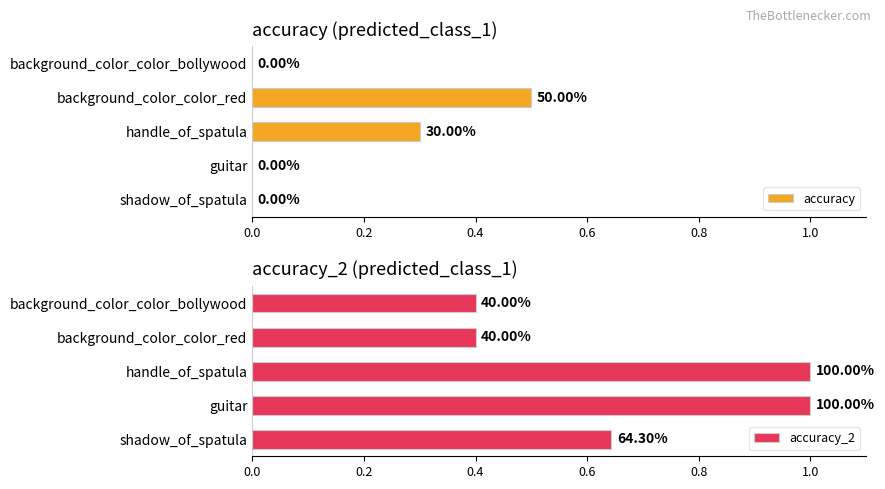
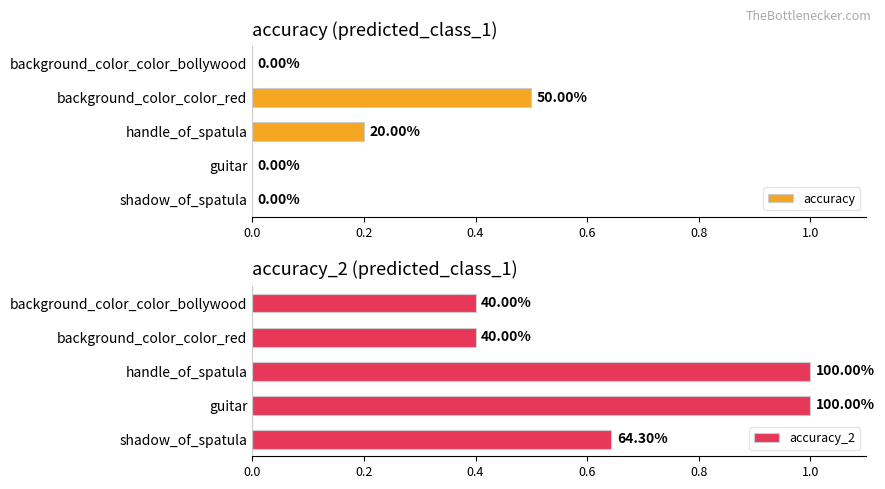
  {
    "accuracy (predicted_class_1)": {
      "background_color_color_bollywood": "0.00%",
      "background_color_color_red": "50.00%",
-     "handle_of_spatula": "30.00%",
+     "handle_of_spatula": "20.00%",
      "guitar": "0.00%",
      "shadow_of_spatula": "0.00%"
    },
    "accuracy_2 (predicted_class_1)": {
      "background_color_color_bollywood": "40.00%",
      "background_color_color_red": "40.00%",
      "handle_of_spatula": "100.00%",
      "guitar": "100.00%",
      "shadow_of_spatula": "64.30%"
    }
  }
